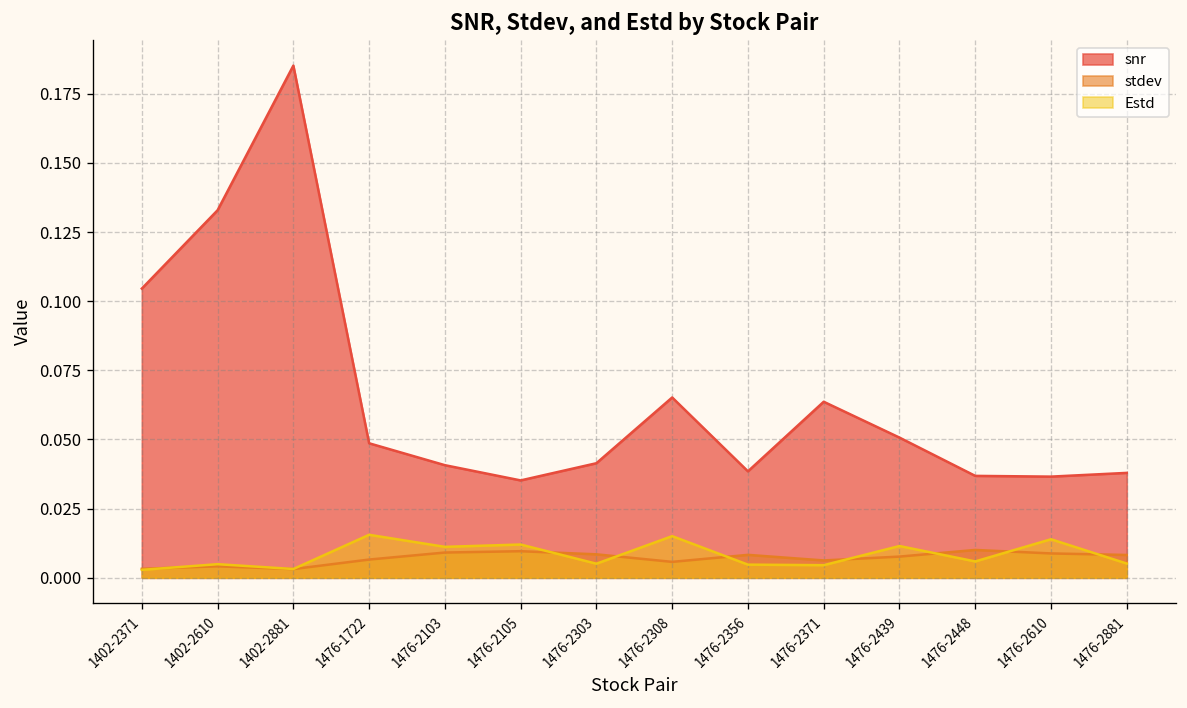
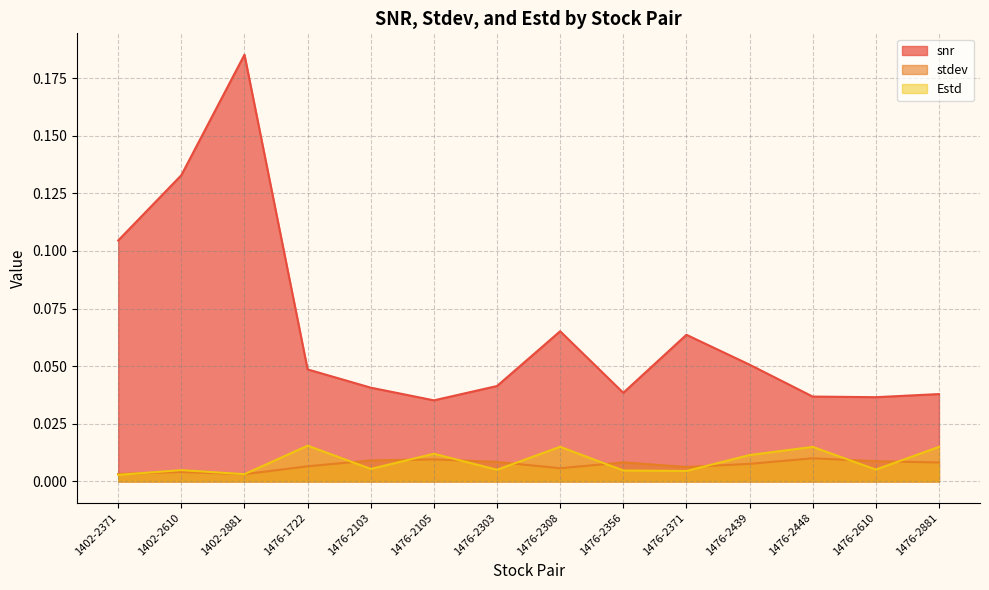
  {
    "Estd": {
      "1476-1722": 0.016,
-     "1476-2103": 0.011,
+     "1476-2103": 0.005,
      "1476-2105": 0.012,
      "1476-2303": 0.005,
      "1476-2308": 0.015,
      "1476-2356": 0.005,
      "1476-2371": 0.005,
      "1476-2439": 0.011,
-     "1476-2448": 0.006,
-     "1476-2610": 0.014,
-     "1476-2881": 0.005
+     "1476-2448": 0.015,
+     "1476-2610": 0.005,
+     "1476-2881": 0.015
    }
  }
